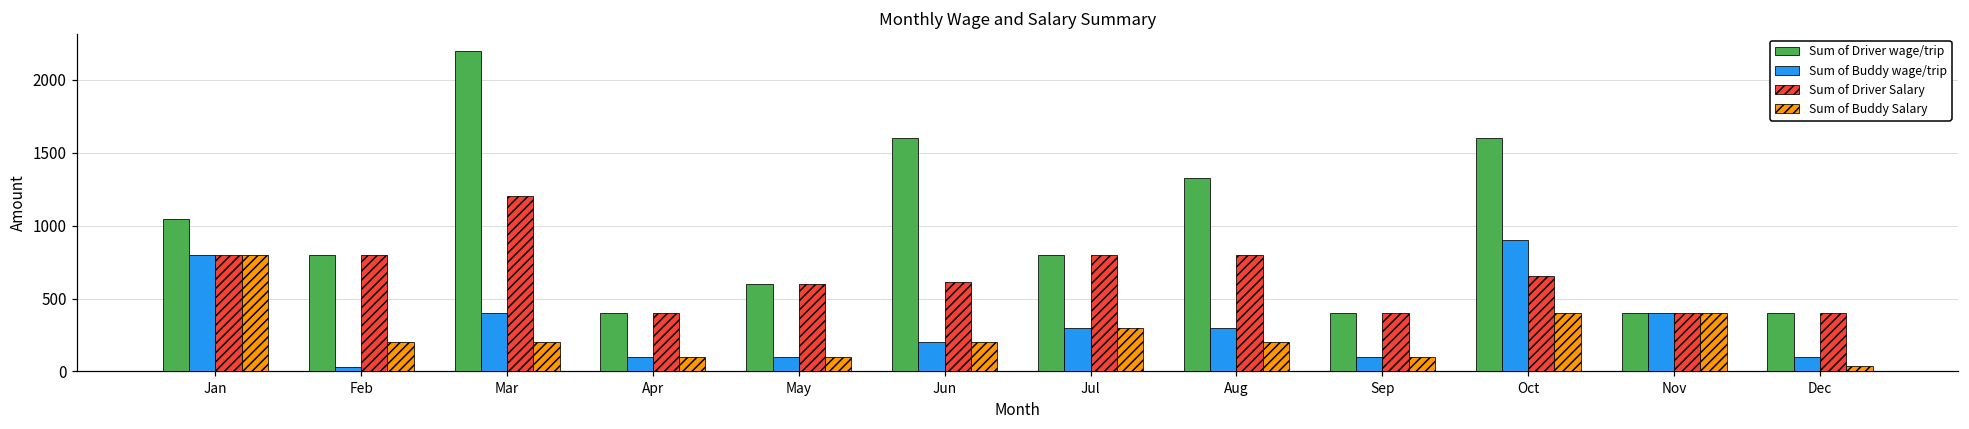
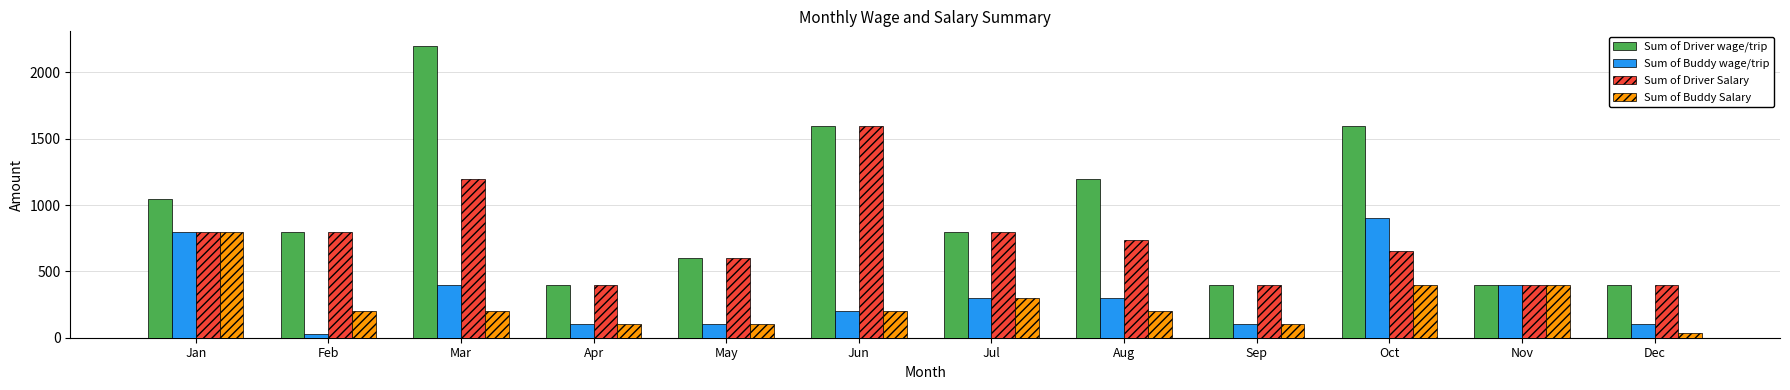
  {
    "Sum of Driver wage/trip": {
      "Jan": 1050,
      "Feb": 800,
      "Mar": 2200,
      "Apr": 400,
      "May": 600,
      "Jun": 1600,
      "Jul": 800,
-     "Aug": 1330,
+     "Aug": 1200,
      "Sep": 400,
      "Oct": 1600,
      "Nov": 400,
      "Dec": 400
    },
    "Sum of Buddy wage/trip": {
      "Jan": 800,
      "Feb": 30,
      "Mar": 400,
      "Apr": 100,
      "May": 100,
      "Jun": 200,
      "Jul": 300,
      "Aug": 300,
      "Sep": 100,
      "Oct": 900,
      "Nov": 400,
      "Dec": 100
    },
    "Sum of Driver Salary": {
      "Jan": 800,
      "Feb": 800,
      "Mar": 1200,
      "Apr": 400,
      "May": 600,
-     "Jun": 620,
+     "Jun": 1600,
      "Jul": 800,
-     "Aug": 800,
+     "Aug": 730,
      "Sep": 400,
      "Oct": 650,
      "Nov": 400,
      "Dec": 400
    },
    "Sum of Buddy Salary": {
      "Jan": 800,
      "Feb": 200,
      "Mar": 200,
      "Apr": 100,
      "May": 100,
      "Jun": 200,
      "Jul": 300,
      "Aug": 200,
      "Sep": 100,
      "Oct": 400,
      "Nov": 400,
      "Dec": 40
    }
  }
